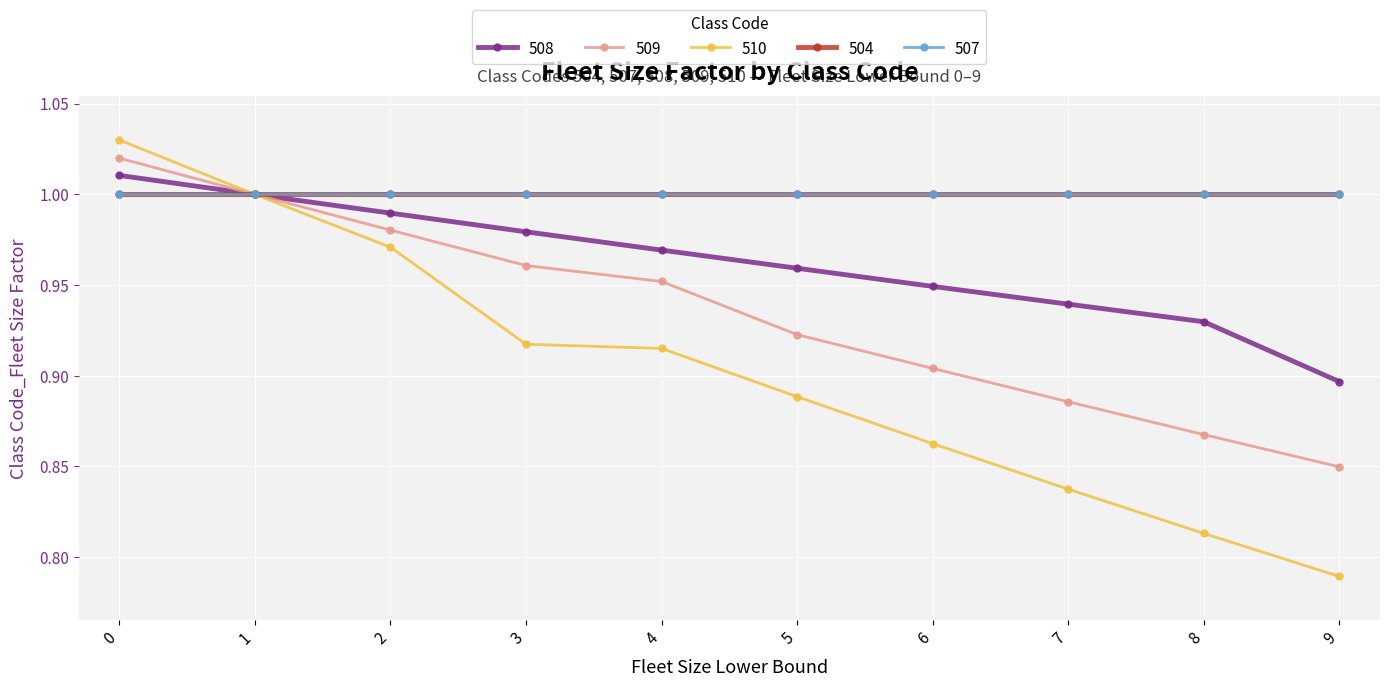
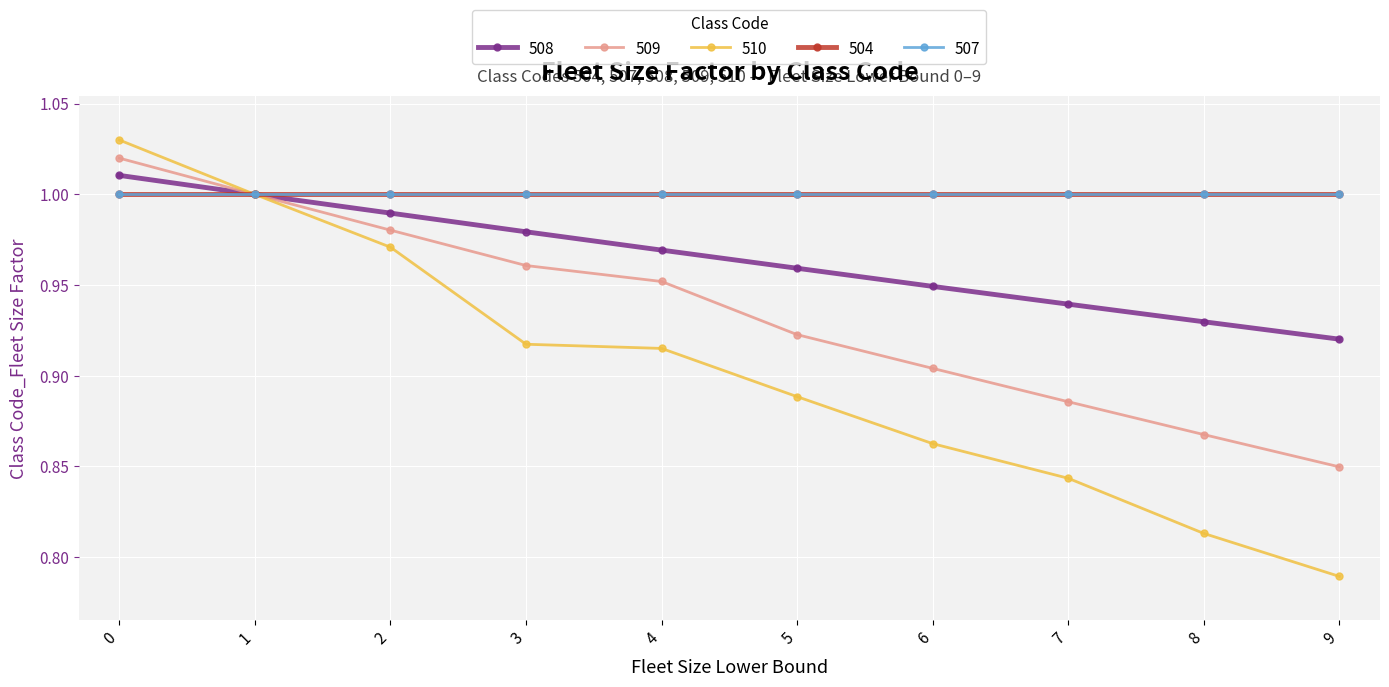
  {
    "508": {
      "0": 1.011,
      "2": 0.990,
      "3": 0.979,
      "4": 0.969,
      "5": 0.959,
      "6": 0.949,
      "7": 0.940,
      "8": 0.930,
-     "9": 0.897
+     "9": 0.920
    },
    "509": {
      "0": 1.020,
      "2": 0.980,
      "3": 0.961,
      "4": 0.952,
      "5": 0.923,
      "6": 0.904,
      "7": 0.886,
      "8": 0.868,
      "9": 0.850
    },
    "510": {
      "0": 1.030,
      "2": 0.971,
      "3": 0.917,
      "4": 0.915,
      "5": 0.889,
      "6": 0.863,
-     "7": 0.838,
+     "7": 0.844,
      "8": 0.813,
      "9": 0.789
    },
    "507": {
      "0": 1.000,
      "2": 1.000,
      "3": 1.000,
      "4": 1.000,
      "5": 1.000,
      "6": 1.000,
      "7": 1.000,
      "8": 1.000,
      "9": 1.000
    }
  }
